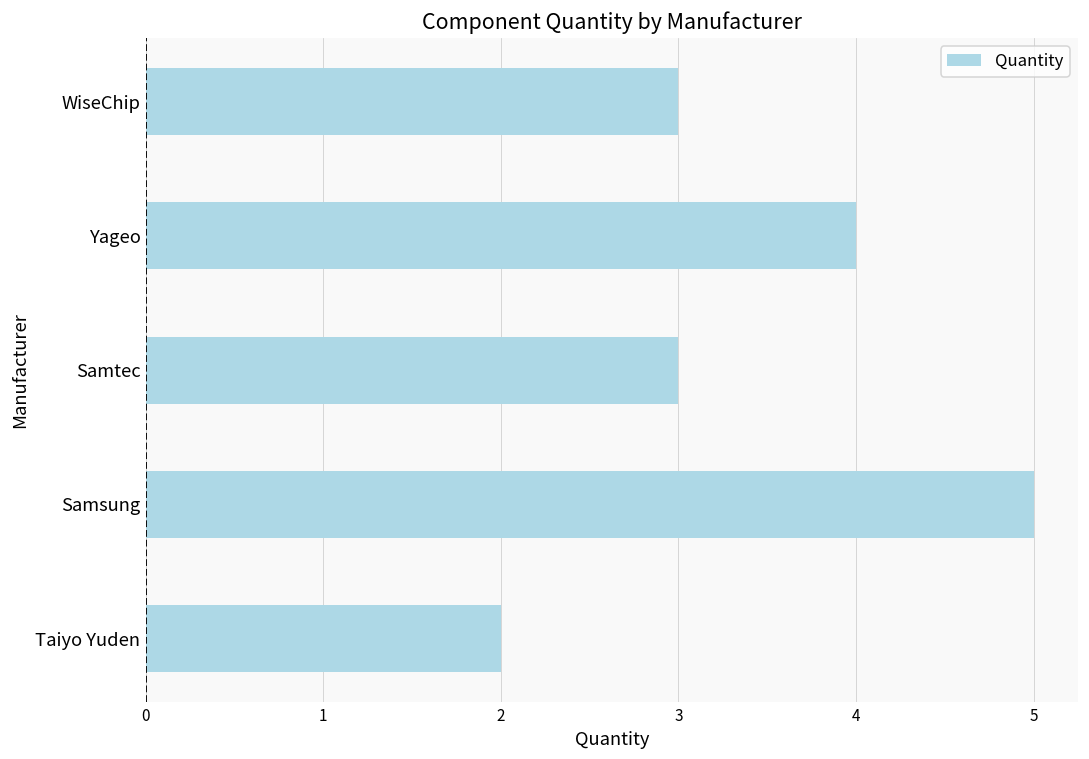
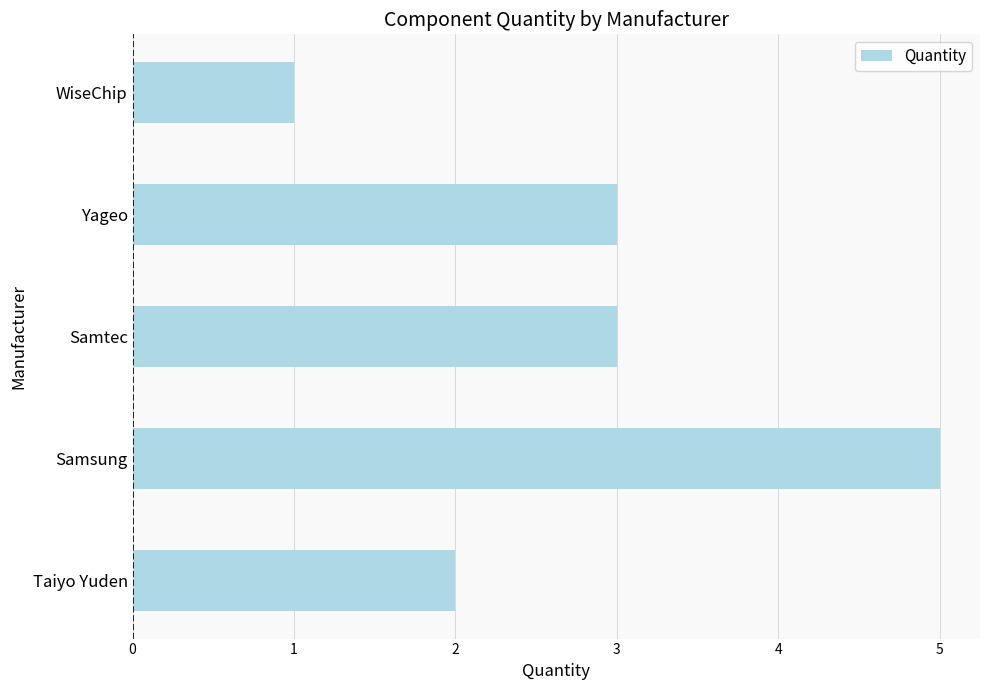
  {
-   "WiseChip": 3,
-   "Yageo": 4,
+   "WiseChip": 1,
+   "Yageo": 3,
    "Samtec": 3,
    "Samsung": 5,
    "Taiyo Yuden": 2
  }
